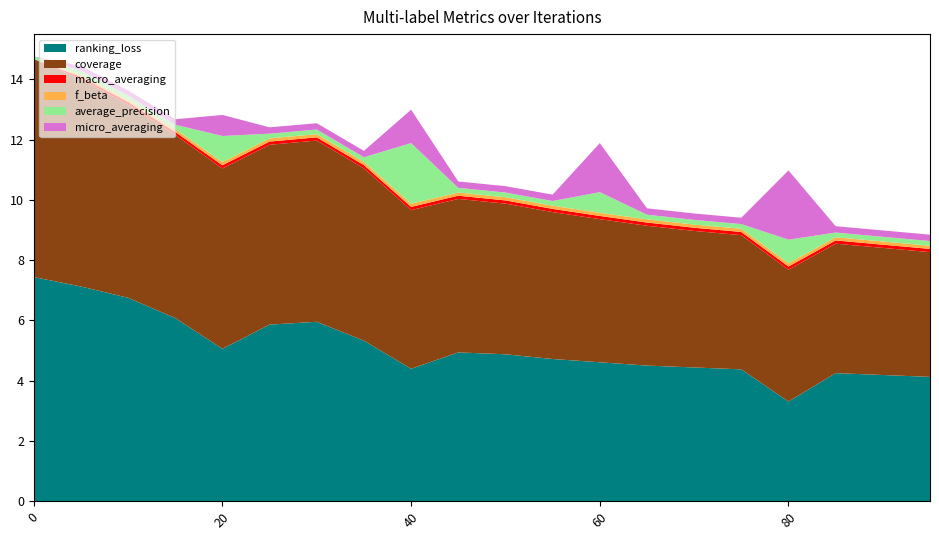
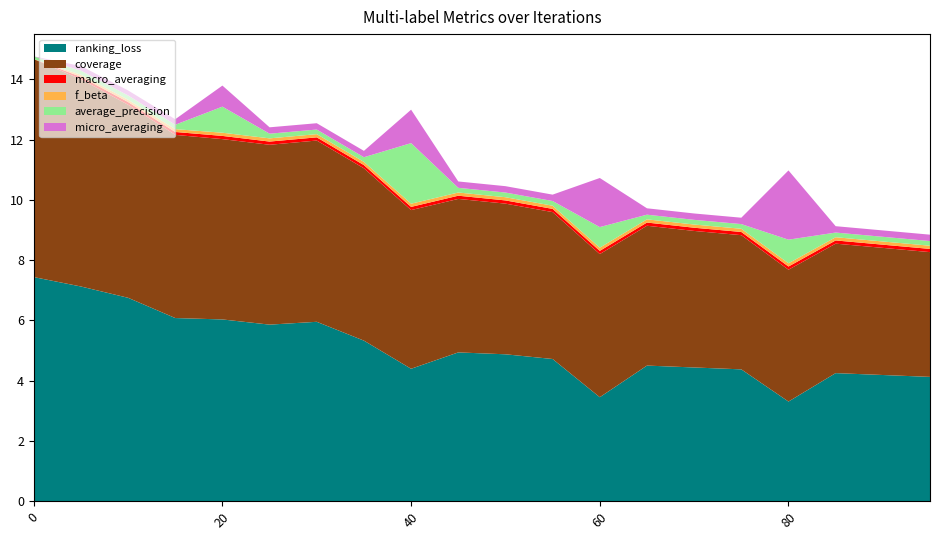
  {
    "ranking_loss": {
-     "20": 5.1,
-     "60": 4.6
+     "20": 6.0,
+     "60": 3.5
    },
    "micro_averaging": {
      "20": 0.7,
      "40": 1.1,
      "60": 1.6,
      "80": 2.3
    }
  }
